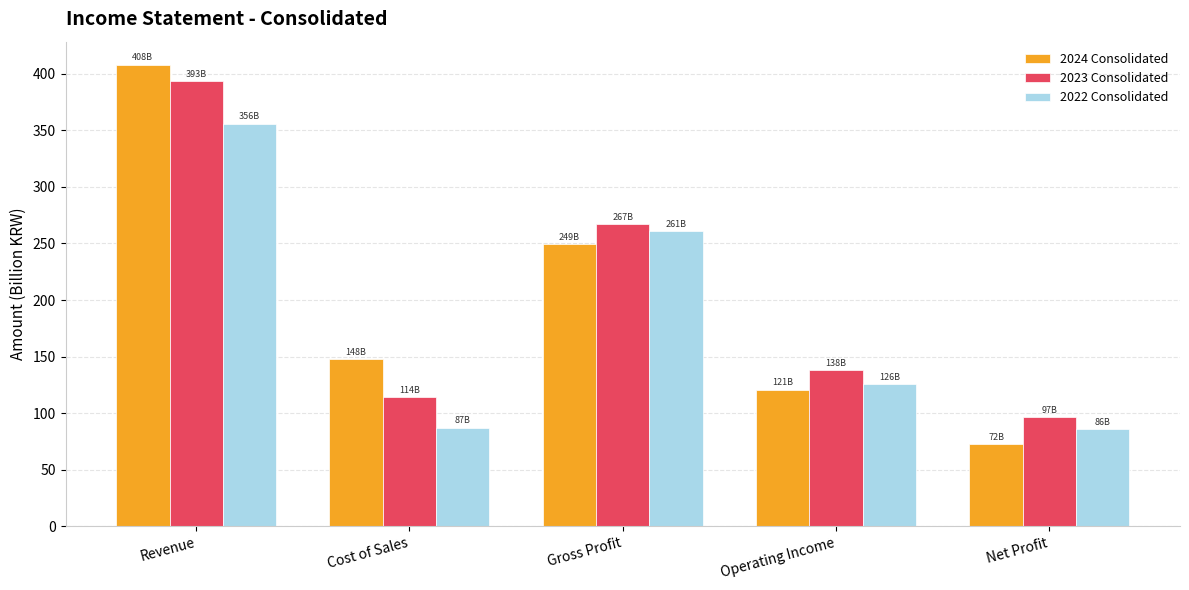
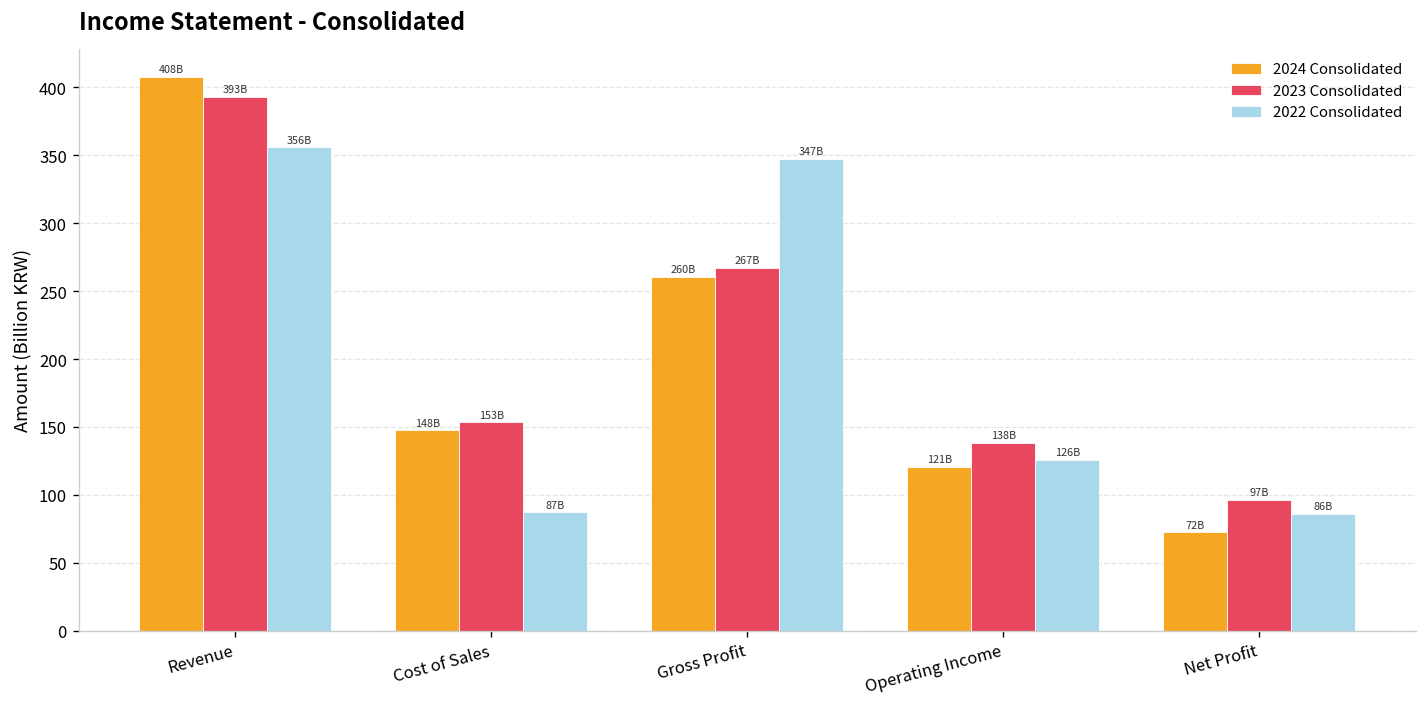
  {
    "2024 Consolidated": {
      "Revenue": "408B",
      "Cost of Sales": "148B",
-     "Gross Profit": "249B",
+     "Gross Profit": "260B",
      "Operating Income": "121B",
      "Net Profit": "72B"
    },
    "2023 Consolidated": {
      "Revenue": "393B",
-     "Cost of Sales": "114B",
+     "Cost of Sales": "153B",
      "Gross Profit": "267B",
      "Operating Income": "138B",
      "Net Profit": "97B"
    },
    "2022 Consolidated": {
      "Revenue": "356B",
      "Cost of Sales": "87B",
-     "Gross Profit": "261B",
+     "Gross Profit": "347B",
      "Operating Income": "126B",
      "Net Profit": "86B"
    }
  }
